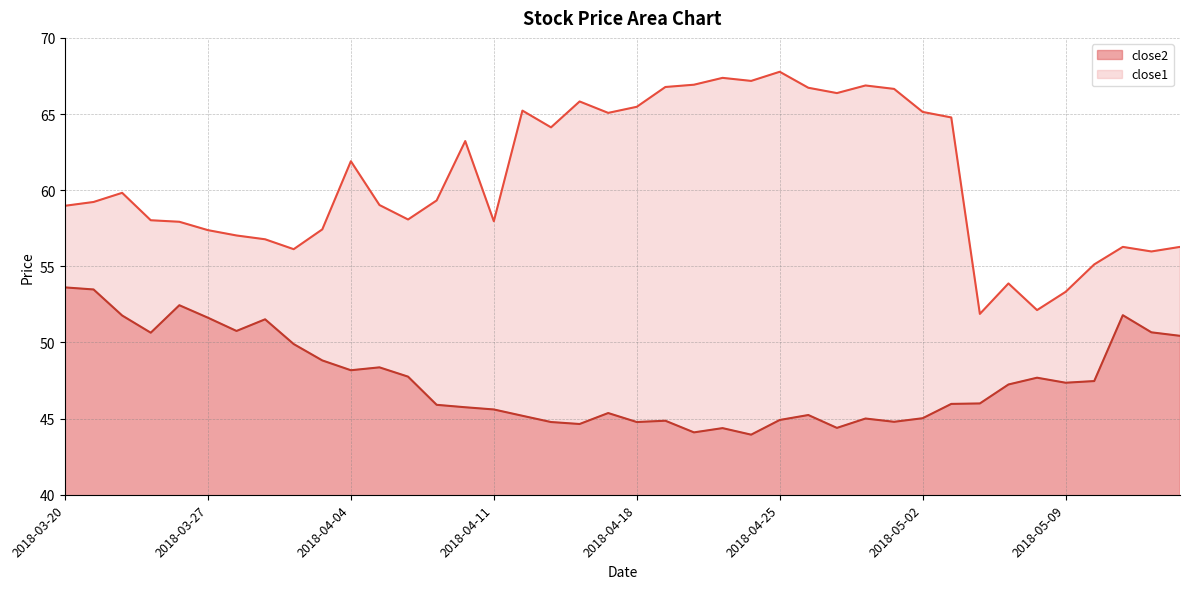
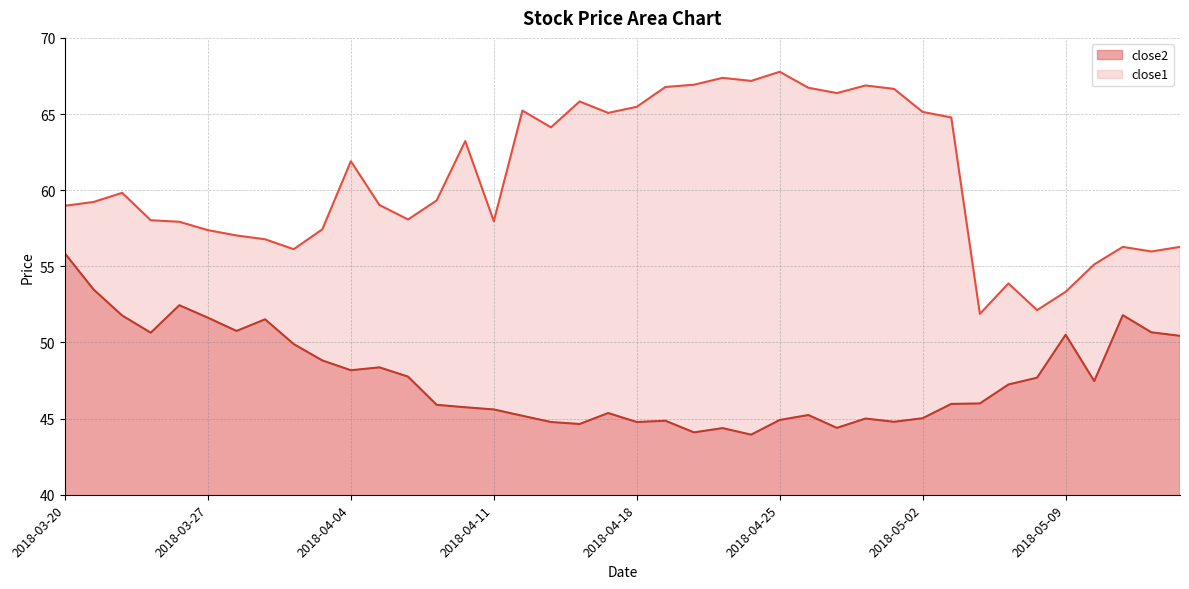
  {
    "close2": {
-     "2018-03-20": 53.6,
+     "2018-03-20": 55.8,
      "2018-03-27": 51.6,
      "2018-04-04": 48.2,
      "2018-04-11": 45.6,
      "2018-04-18": 44.8,
      "2018-04-25": 44.9,
      "2018-05-02": 45.0,
-     "2018-05-09": 47.4
+     "2018-05-09": 50.5
    },
    "close1": {
      "2018-03-20": 59.0,
      "2018-03-27": 57.4,
      "2018-04-04": 61.9,
      "2018-04-11": 58.0,
      "2018-04-18": 65.5,
      "2018-04-25": 67.8,
      "2018-05-02": 65.1,
      "2018-05-09": 53.3
    }
  }
